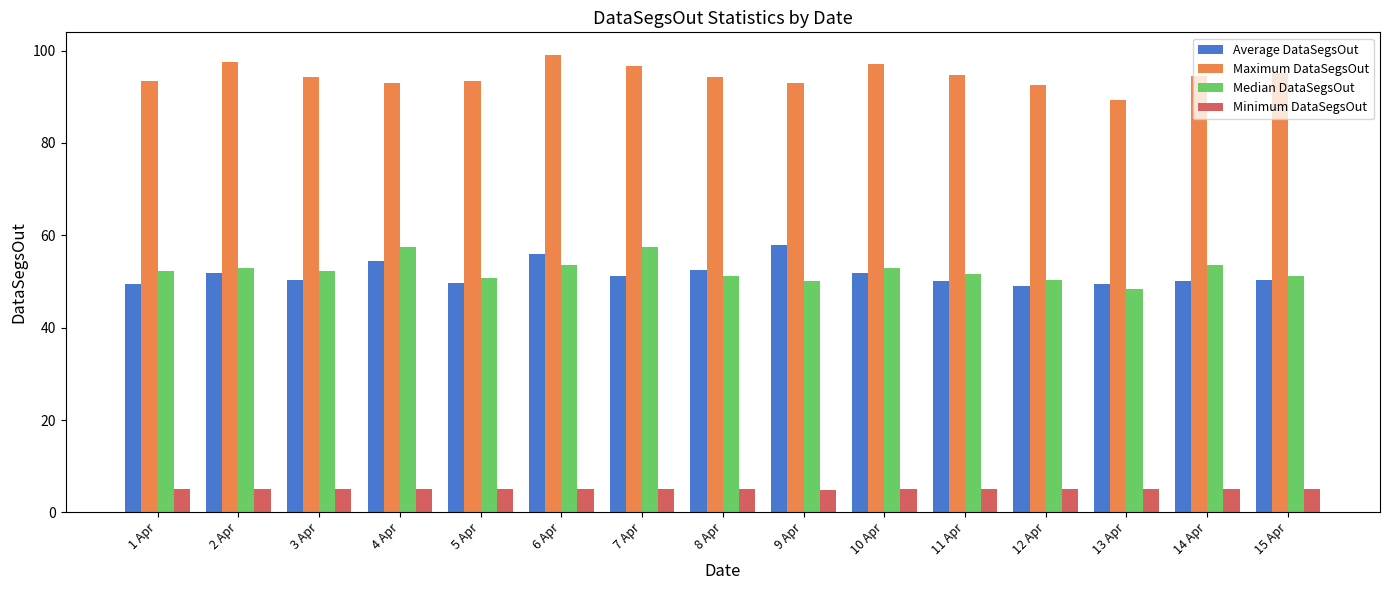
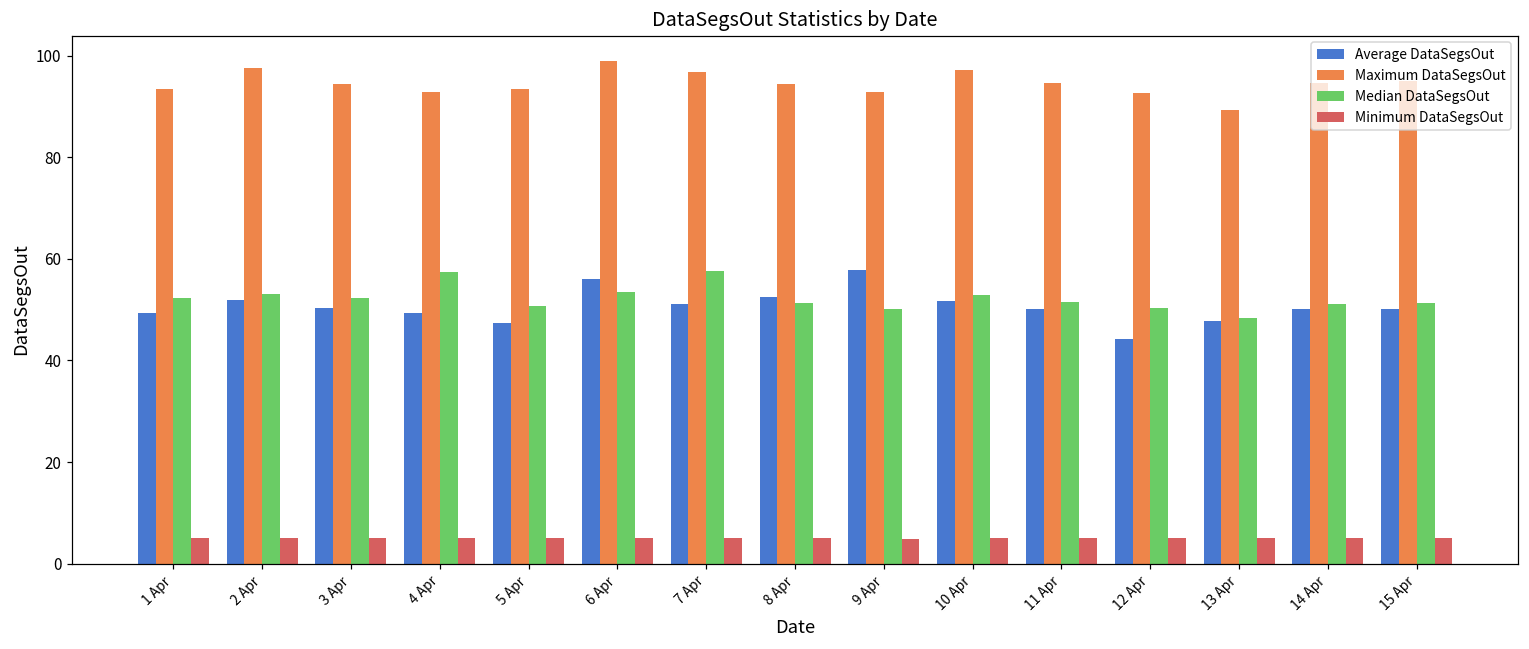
  {
    "Average DataSegsOut": {
      "1 Apr": 49,
      "2 Apr": 52,
      "3 Apr": 50,
-     "4 Apr": 54,
-     "5 Apr": 50,
+     "4 Apr": 49,
+     "5 Apr": 47,
      "6 Apr": 56,
      "7 Apr": 51,
      "8 Apr": 52,
      "9 Apr": 58,
      "10 Apr": 52,
      "11 Apr": 50,
-     "12 Apr": 49,
-     "13 Apr": 50,
+     "12 Apr": 44,
+     "13 Apr": 48,
      "14 Apr": 50,
      "15 Apr": 50
    },
    "Median DataSegsOut": {
      "1 Apr": 52,
      "2 Apr": 53,
      "3 Apr": 52,
      "4 Apr": 57,
      "5 Apr": 51,
      "6 Apr": 54,
      "7 Apr": 58,
      "8 Apr": 51,
      "9 Apr": 50,
      "10 Apr": 53,
      "11 Apr": 52,
      "12 Apr": 50,
      "13 Apr": 48,
-     "14 Apr": 54,
+     "14 Apr": 51,
      "15 Apr": 51
    }
  }
